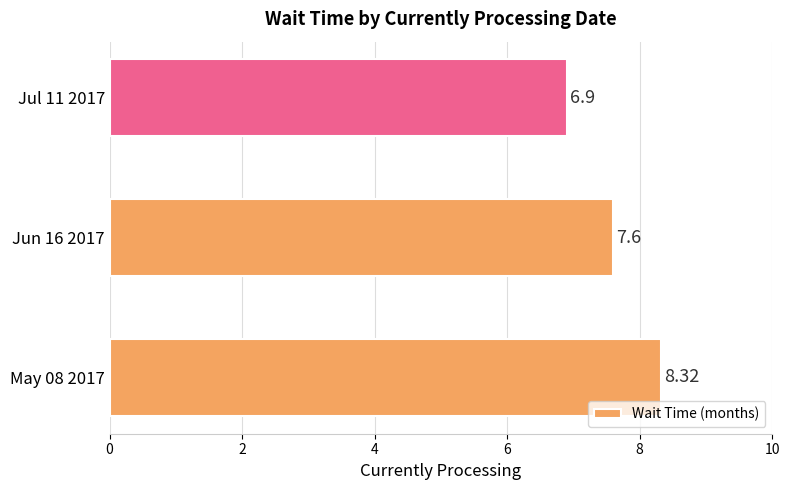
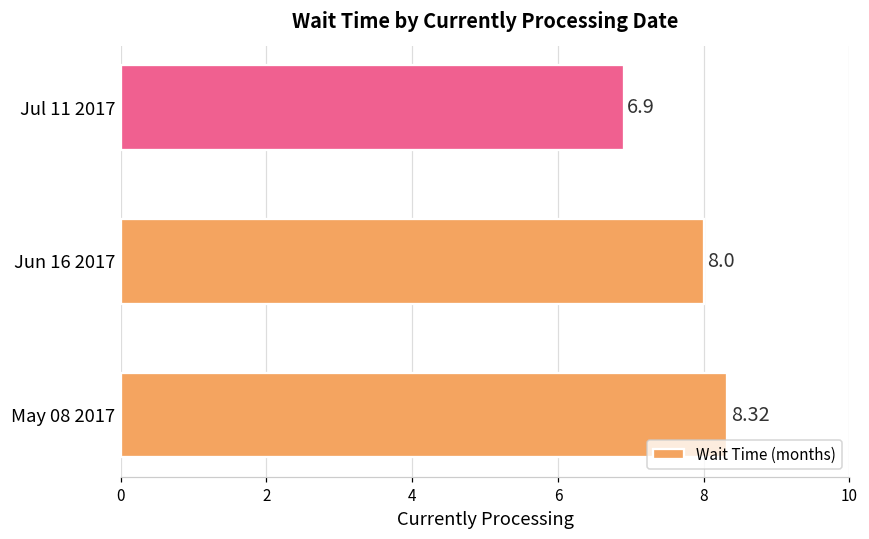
  {
    "Jul 11 2017": 6.9,
-   "Jun 16 2017": 7.6,
+   "Jun 16 2017": 8.0,
    "May 08 2017": 8.32
  }
